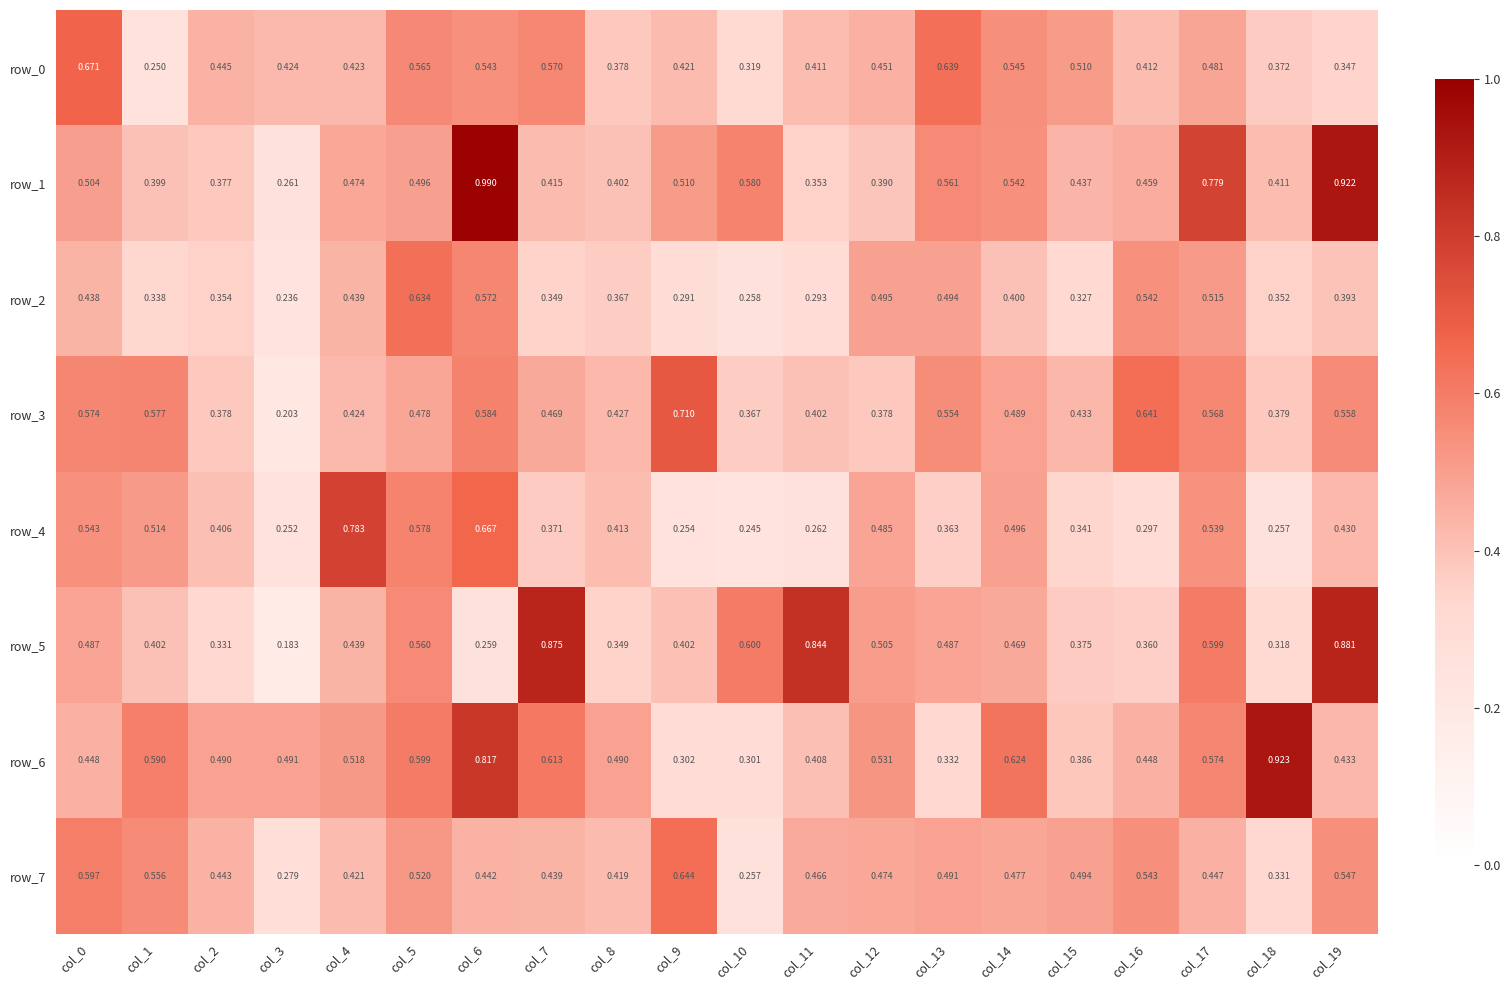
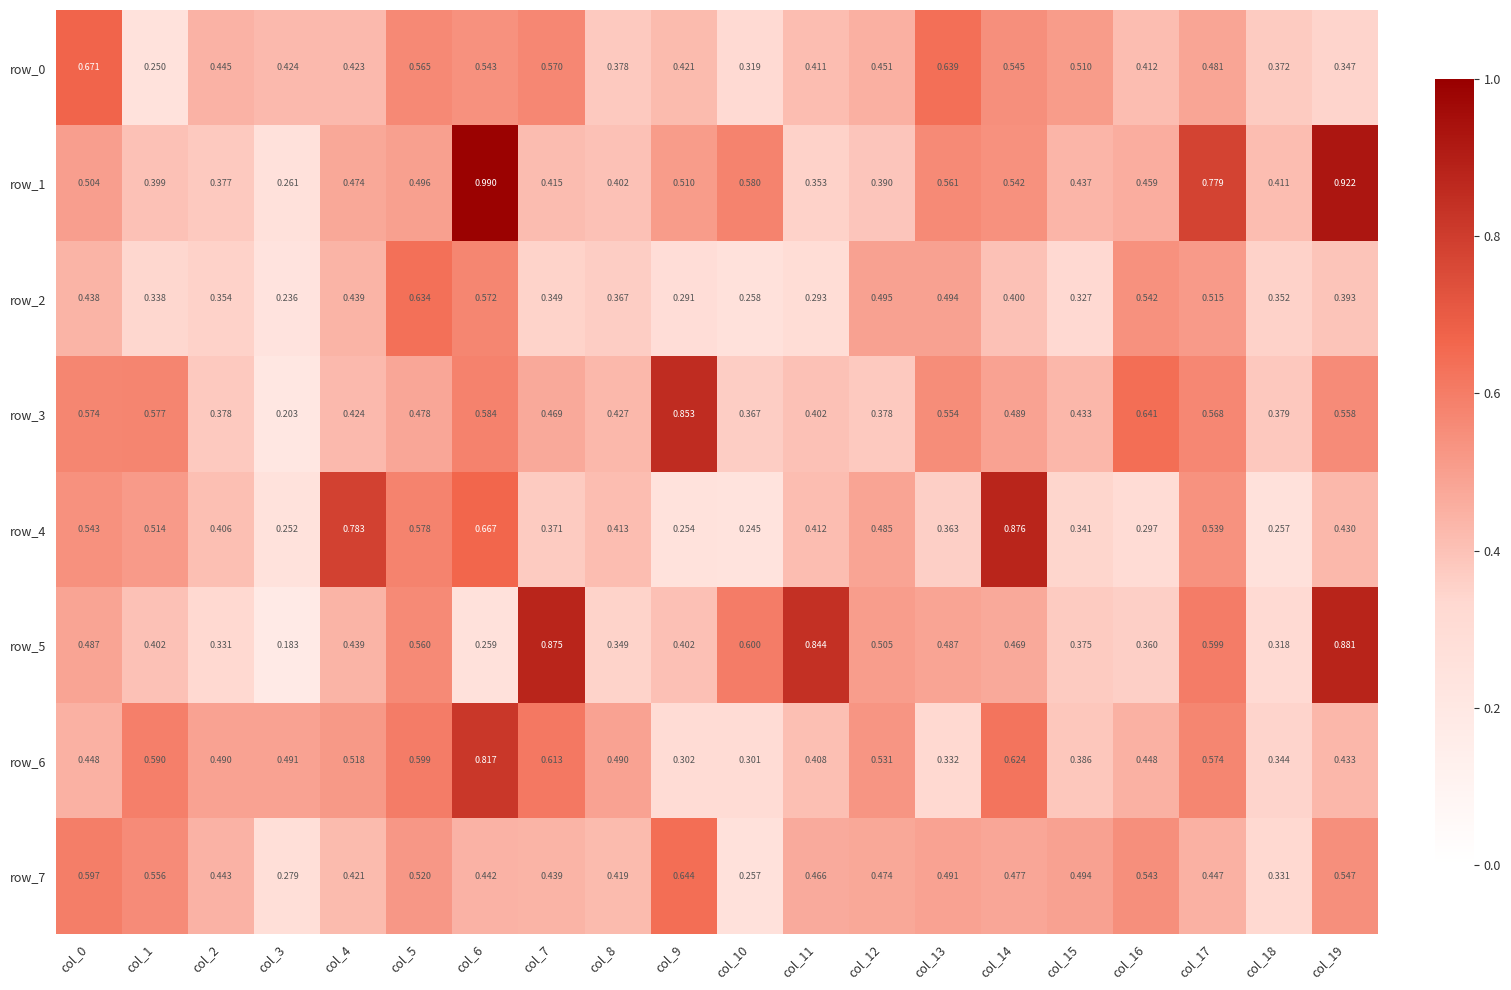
  {
    "row_0": {
      "col_0": 0.671,
      "col_1": 0.250,
      "col_2": 0.445,
      "col_3": 0.424,
      "col_4": 0.423,
      "col_5": 0.565,
      "col_6": 0.543,
      "col_7": 0.570,
      "col_8": 0.378,
      "col_9": 0.421,
      "col_10": 0.319,
      "col_11": 0.411,
      "col_12": 0.451,
      "col_13": 0.639,
      "col_14": 0.545,
      "col_15": 0.510,
      "col_16": 0.412,
      "col_17": 0.481,
      "col_18": 0.372,
      "col_19": 0.347
    },
    "row_1": {
      "col_0": 0.504,
      "col_1": 0.399,
      "col_2": 0.377,
      "col_3": 0.261,
      "col_4": 0.474,
      "col_5": 0.496,
      "col_6": 0.990,
      "col_7": 0.415,
      "col_8": 0.402,
      "col_9": 0.510,
      "col_10": 0.580,
      "col_11": 0.353,
      "col_12": 0.390,
      "col_13": 0.561,
      "col_14": 0.542,
      "col_15": 0.437,
      "col_16": 0.459,
      "col_17": 0.779,
      "col_18": 0.411,
      "col_19": 0.922
    },
    "row_2": {
      "col_0": 0.438,
      "col_1": 0.338,
      "col_2": 0.354,
      "col_3": 0.236,
      "col_4": 0.439,
      "col_5": 0.634,
      "col_6": 0.572,
      "col_7": 0.349,
      "col_8": 0.367,
      "col_9": 0.291,
      "col_10": 0.258,
      "col_11": 0.293,
      "col_12": 0.495,
      "col_13": 0.494,
      "col_14": 0.400,
      "col_15": 0.327,
      "col_16": 0.542,
      "col_17": 0.515,
      "col_18": 0.352,
      "col_19": 0.393
    },
    "row_3": {
      "col_0": 0.574,
      "col_1": 0.577,
      "col_2": 0.378,
      "col_3": 0.203,
      "col_4": 0.424,
      "col_5": 0.478,
      "col_6": 0.584,
      "col_7": 0.469,
      "col_8": 0.427,
-     "col_9": 0.710,
+     "col_9": 0.853,
      "col_10": 0.367,
      "col_11": 0.402,
      "col_12": 0.378,
      "col_13": 0.554,
      "col_14": 0.489,
      "col_15": 0.433,
      "col_16": 0.641,
      "col_17": 0.568,
      "col_18": 0.379,
      "col_19": 0.558
    },
    "row_4": {
      "col_0": 0.543,
      "col_1": 0.514,
      "col_2": 0.406,
      "col_3": 0.252,
      "col_4": 0.783,
      "col_5": 0.578,
      "col_6": 0.667,
      "col_7": 0.371,
      "col_8": 0.413,
      "col_9": 0.254,
      "col_10": 0.245,
-     "col_11": 0.262,
+     "col_11": 0.412,
      "col_12": 0.485,
      "col_13": 0.363,
-     "col_14": 0.496,
+     "col_14": 0.876,
      "col_15": 0.341,
      "col_16": 0.297,
      "col_17": 0.539,
      "col_18": 0.257,
      "col_19": 0.430
    },
    "row_5": {
      "col_0": 0.487,
      "col_1": 0.402,
      "col_2": 0.331,
      "col_3": 0.183,
      "col_4": 0.439,
      "col_5": 0.560,
      "col_6": 0.259,
      "col_7": 0.875,
      "col_8": 0.349,
      "col_9": 0.402,
      "col_10": 0.600,
      "col_11": 0.844,
      "col_12": 0.505,
      "col_13": 0.487,
      "col_14": 0.469,
      "col_15": 0.375,
      "col_16": 0.360,
      "col_17": 0.599,
      "col_18": 0.318,
      "col_19": 0.881
    },
    "row_6": {
      "col_0": 0.448,
      "col_1": 0.590,
      "col_2": 0.490,
      "col_3": 0.491,
      "col_4": 0.518,
      "col_5": 0.599,
      "col_6": 0.817,
      "col_7": 0.613,
      "col_8": 0.490,
      "col_9": 0.302,
      "col_10": 0.301,
      "col_11": 0.408,
      "col_12": 0.531,
      "col_13": 0.332,
      "col_14": 0.624,
      "col_15": 0.386,
      "col_16": 0.448,
      "col_17": 0.574,
-     "col_18": 0.923,
+     "col_18": 0.344,
      "col_19": 0.433
    },
    "row_7": {
      "col_0": 0.597,
      "col_1": 0.556,
      "col_2": 0.443,
      "col_3": 0.279,
      "col_4": 0.421,
      "col_5": 0.520,
      "col_6": 0.442,
      "col_7": 0.439,
      "col_8": 0.419,
      "col_9": 0.644,
      "col_10": 0.257,
      "col_11": 0.466,
      "col_12": 0.474,
      "col_13": 0.491,
      "col_14": 0.477,
      "col_15": 0.494,
      "col_16": 0.543,
      "col_17": 0.447,
      "col_18": 0.331,
      "col_19": 0.547
    }
  }
